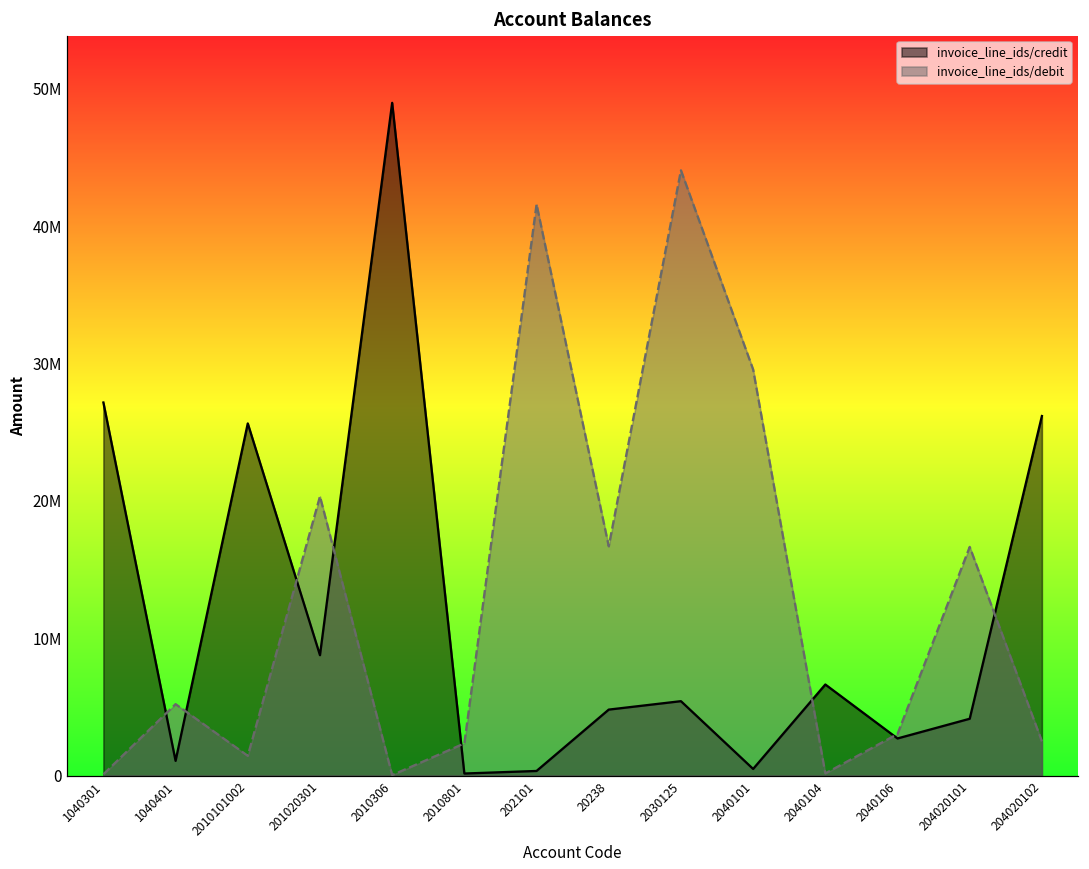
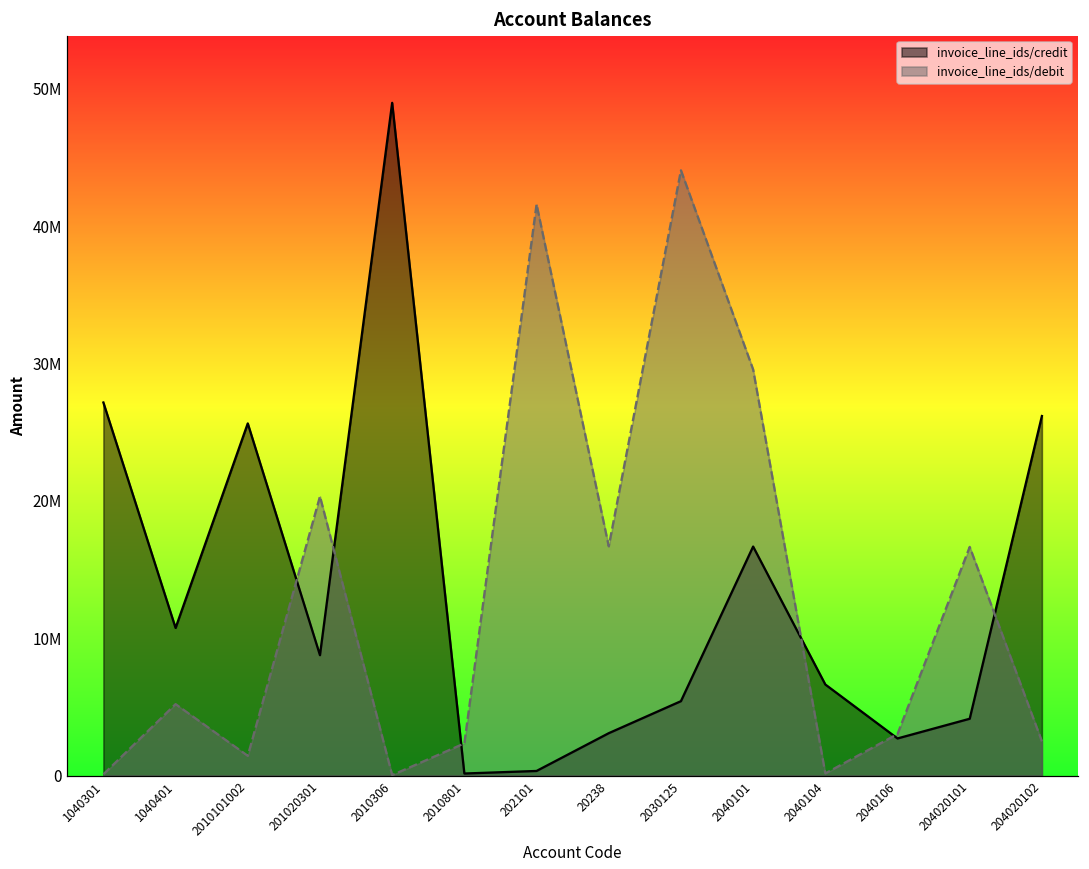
  {
    "invoice_line_ids/credit": {
      "1040301": 27200000,
-     "1040401": 1100000,
+     "1040401": 10700000,
      "2010101002": 25600000,
      "201020301": 8800000,
      "2010306": 49000000,
      "2010801": 100000,
      "202101": 300000,
-     "20238": 4800000,
+     "20238": 3100000,
      "2030125": 5400000,
-     "2040101": 500000,
+     "2040101": 16700000,
      "2040104": 6600000,
      "2040106": 2700000,
      "204020101": 4100000,
      "204020102": 26200000
    },
    "invoice_line_ids/debit": {
      "1040301": 100000,
      "1040401": 5200000,
      "2010101002": 1400000,
      "201020301": 20300000,
      "2010306": 0,
      "2010801": 2300000,
      "202101": 41600000,
      "20238": 16700000,
      "2030125": 44100000,
      "2040101": 29600000,
      "2040104": 200000,
      "2040106": 3000000,
      "204020101": 16600000,
      "204020102": 2500000
    }
  }
